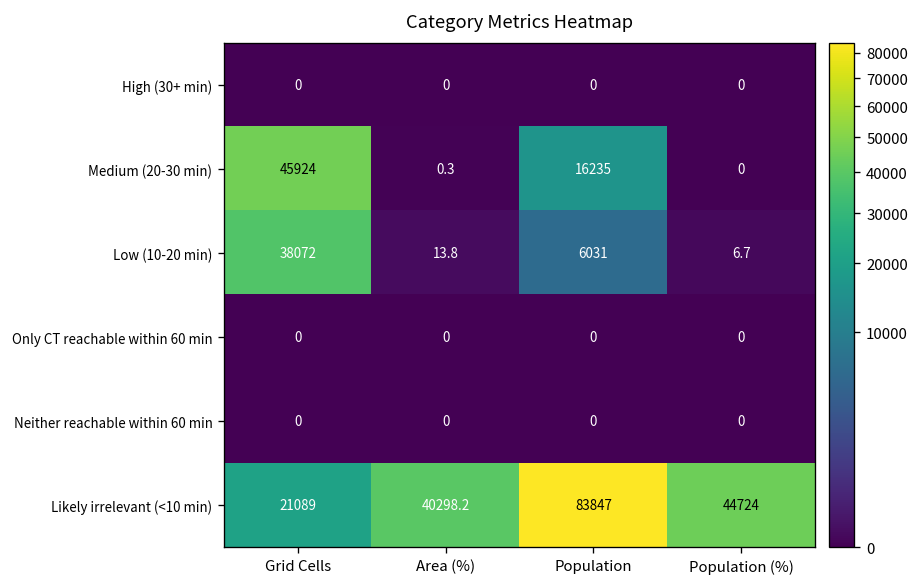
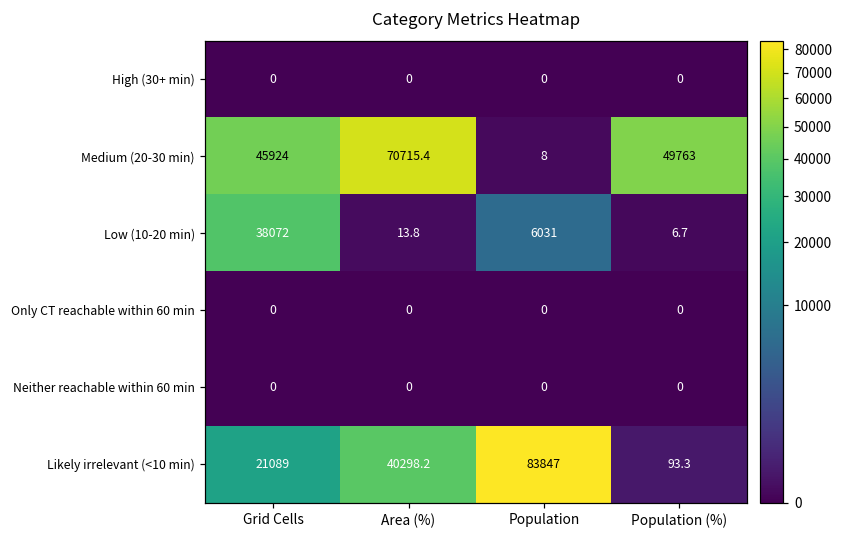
  {
    "High (30+ min)": {
      "Grid Cells": 0,
      "Area (%)": 0,
      "Population": 0,
      "Population (%)": 0
    },
    "Medium (20-30 min)": {
      "Grid Cells": 45924,
-     "Area (%)": 0.3,
-     "Population": 16235,
-     "Population (%)": 0
+     "Area (%)": 70715.4,
+     "Population": 8,
+     "Population (%)": 49763
    },
    "Low (10-20 min)": {
      "Grid Cells": 38072,
      "Area (%)": 13.8,
      "Population": 6031,
      "Population (%)": 6.7
    },
    "Only CT reachable within 60 min": {
      "Grid Cells": 0,
      "Area (%)": 0,
      "Population": 0,
      "Population (%)": 0
    },
    "Neither reachable within 60 min": {
      "Grid Cells": 0,
      "Area (%)": 0,
      "Population": 0,
      "Population (%)": 0
    },
    "Likely irrelevant (<10 min)": {
      "Grid Cells": 21089,
      "Area (%)": 40298.2,
      "Population": 83847,
-     "Population (%)": 44724
+     "Population (%)": 93.3
    }
  }
